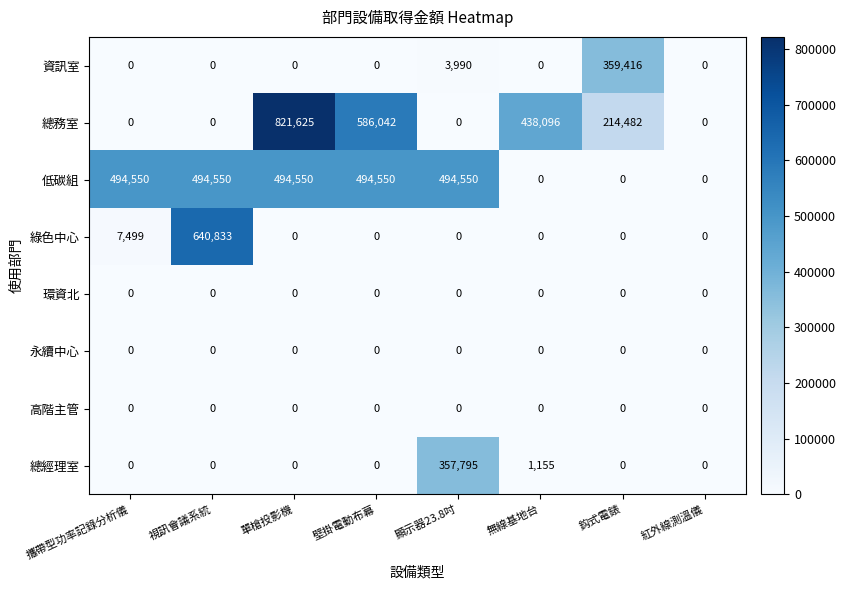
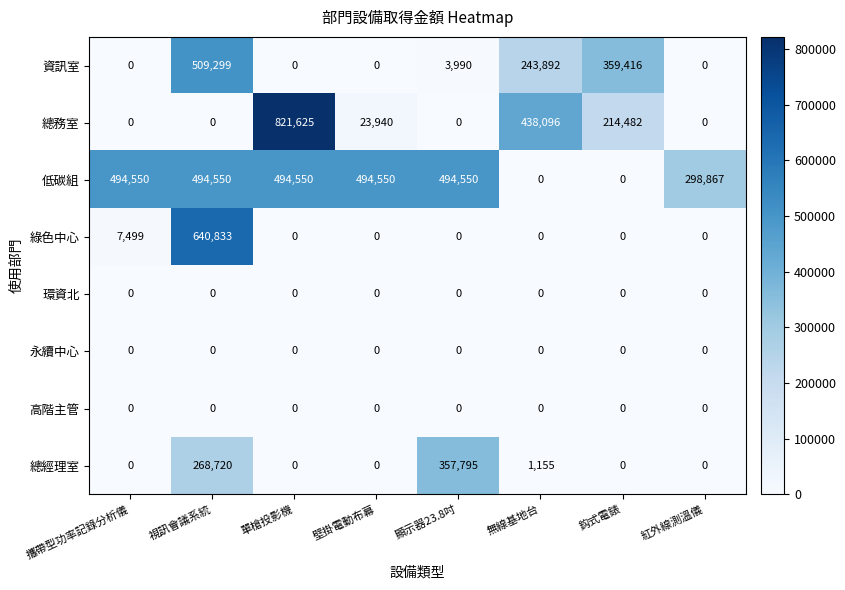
  {
    "資訊室": {
      "攜帶型功率記錄分析儀": "0",
-     "視訊會議系統": "0",
+     "視訊會議系統": "509,299",
      "單槍投影機": "0",
      "壁掛電動布幕": "0",
      "顯示器23.8吋": "3,990",
-     "無線基地台": "0",
+     "無線基地台": "243,892",
      "鈎式電錶": "359,416",
      "紅外線測溫儀": "0"
    },
    "總務室": {
      "攜帶型功率記錄分析儀": "0",
      "視訊會議系統": "0",
      "單槍投影機": "821,625",
-     "壁掛電動布幕": "586,042",
+     "壁掛電動布幕": "23,940",
      "顯示器23.8吋": "0",
      "無線基地台": "438,096",
      "鈎式電錶": "214,482",
      "紅外線測溫儀": "0"
    },
    "低碳組": {
      "攜帶型功率記錄分析儀": "494,550",
      "視訊會議系統": "494,550",
      "單槍投影機": "494,550",
      "壁掛電動布幕": "494,550",
      "顯示器23.8吋": "494,550",
      "無線基地台": "0",
      "鈎式電錶": "0",
-     "紅外線測溫儀": "0"
+     "紅外線測溫儀": "298,867"
    },
    "綠色中心": {
      "攜帶型功率記錄分析儀": "7,499",
      "視訊會議系統": "640,833",
      "單槍投影機": "0",
      "壁掛電動布幕": "0",
      "顯示器23.8吋": "0",
      "無線基地台": "0",
      "鈎式電錶": "0",
      "紅外線測溫儀": "0"
    },
    "環資北": {
      "攜帶型功率記錄分析儀": "0",
      "視訊會議系統": "0",
      "單槍投影機": "0",
      "壁掛電動布幕": "0",
      "顯示器23.8吋": "0",
      "無線基地台": "0",
      "鈎式電錶": "0",
      "紅外線測溫儀": "0"
    },
    "永續中心": {
      "攜帶型功率記錄分析儀": "0",
      "視訊會議系統": "0",
      "單槍投影機": "0",
      "壁掛電動布幕": "0",
      "顯示器23.8吋": "0",
      "無線基地台": "0",
      "鈎式電錶": "0",
      "紅外線測溫儀": "0"
    },
    "高階主管": {
      "攜帶型功率記錄分析儀": "0",
      "視訊會議系統": "0",
      "單槍投影機": "0",
      "壁掛電動布幕": "0",
      "顯示器23.8吋": "0",
      "無線基地台": "0",
      "鈎式電錶": "0",
      "紅外線測溫儀": "0"
    },
    "總經理室": {
      "攜帶型功率記錄分析儀": "0",
-     "視訊會議系統": "0",
+     "視訊會議系統": "268,720",
      "單槍投影機": "0",
      "壁掛電動布幕": "0",
      "顯示器23.8吋": "357,795",
      "無線基地台": "1,155",
      "鈎式電錶": "0",
      "紅外線測溫儀": "0"
    }
  }
